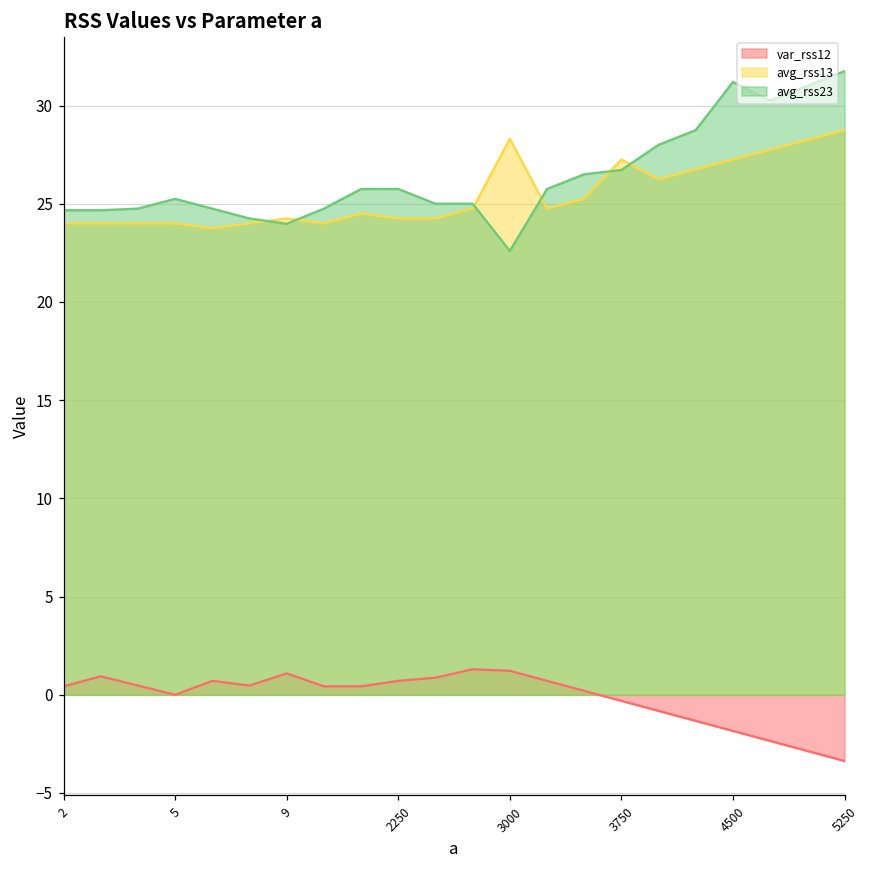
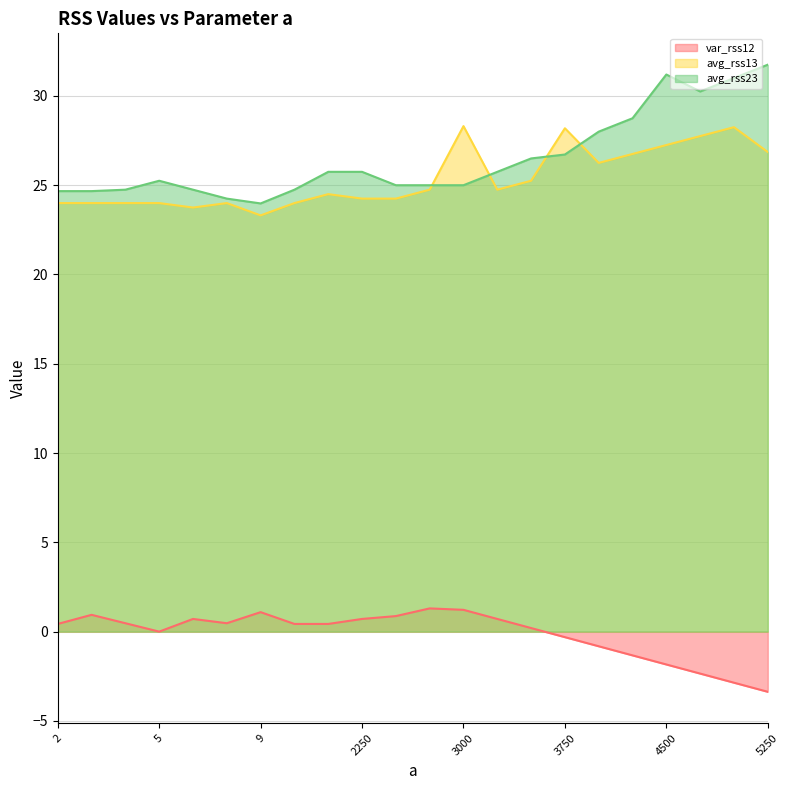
  {
    "avg_rss13": {
-     "9": 24.3,
+     "9": 23.3,
      "2250": 24.3,
      "3000": 28.3,
-     "3750": 27.3,
+     "3750": 28.2,
      "4500": 27.3,
-     "5250": 28.8
+     "5250": 26.9
    },
    "avg_rss23": {
      "9": 24.0,
      "2250": 25.8,
-     "3000": 22.6,
+     "3000": 25.0,
      "3750": 26.7,
      "4500": 31.2,
      "5250": 31.8
    }
  }
